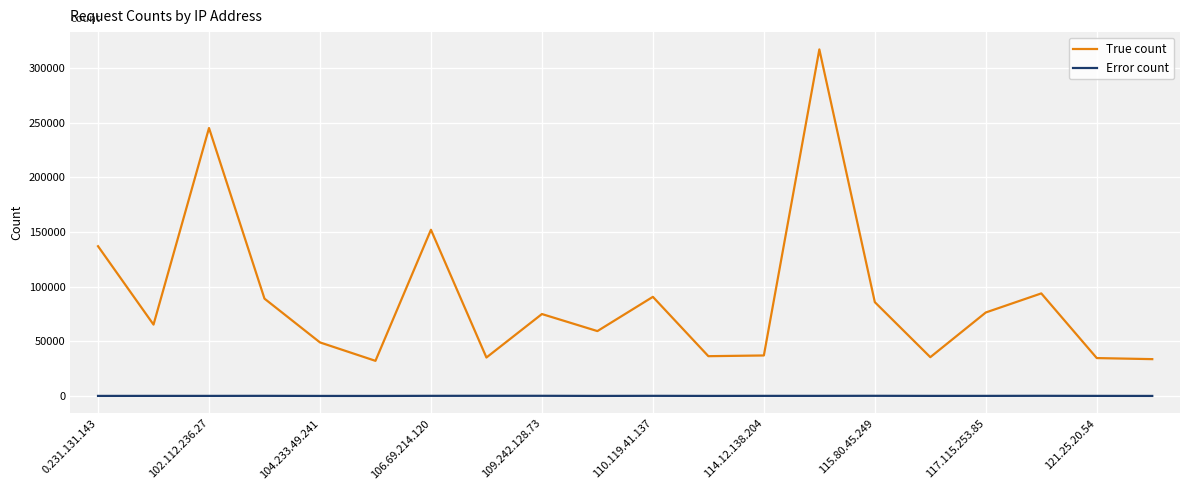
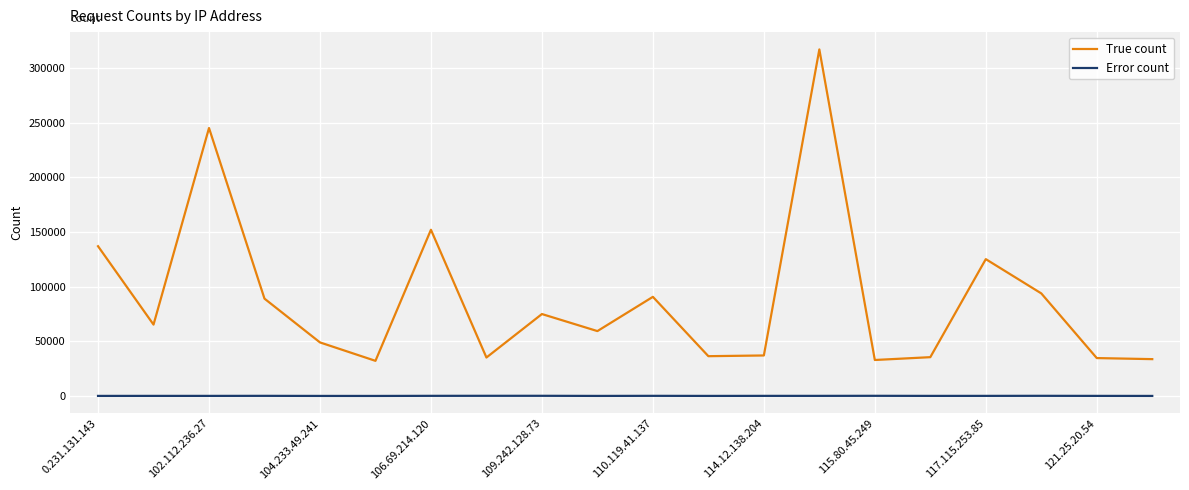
  {
    "True count": {
      "0.231.131.143": 137000,
      "102.112.236.27": 245000,
      "104.233.49.241": 49000,
      "106.69.214.120": 152000,
      "109.242.128.73": 75000,
      "110.119.41.137": 91000,
      "114.12.138.204": 37000,
-     "115.80.45.249": 86000,
-     "117.115.253.85": 76000,
+     "115.80.45.249": 33000,
+     "117.115.253.85": 125000,
      "121.25.20.54": 35000
    },
    "Error count": {
      "0.231.131.143": 0,
      "102.112.236.27": 0,
      "104.233.49.241": 0,
      "106.69.214.120": 0,
      "109.242.128.73": 0,
      "110.119.41.137": 0,
      "114.12.138.204": 0,
      "115.80.45.249": 0,
      "117.115.253.85": 0,
      "121.25.20.54": 0
    }
  }
